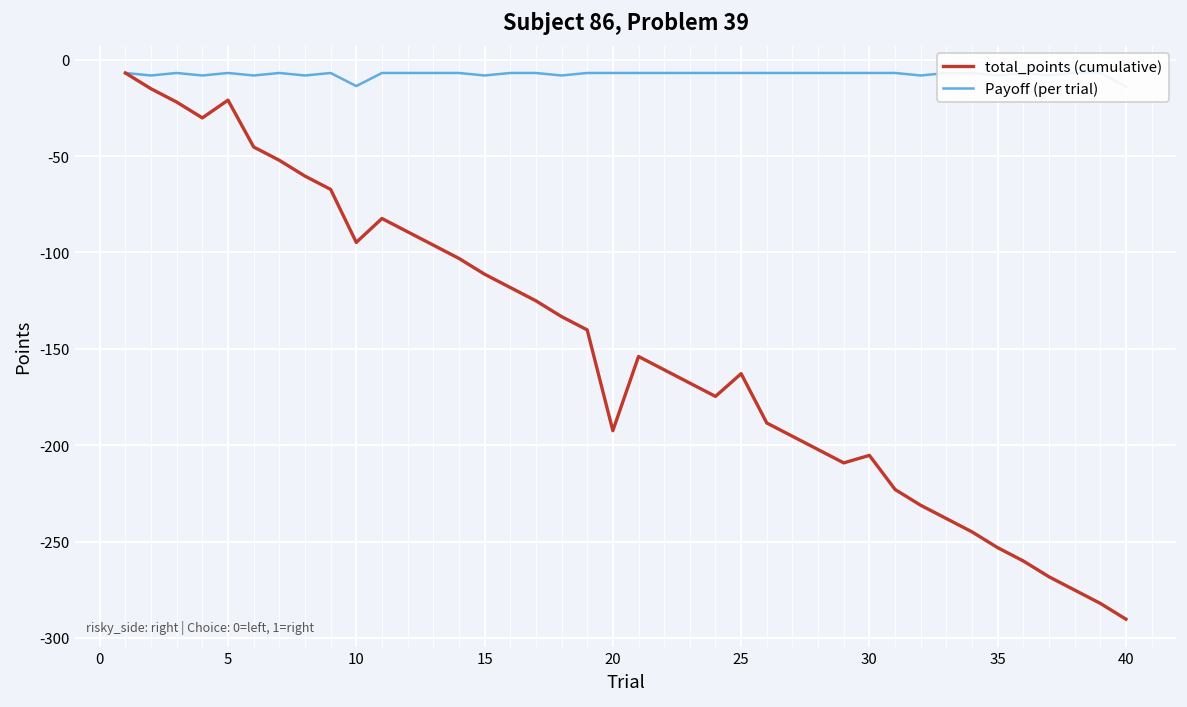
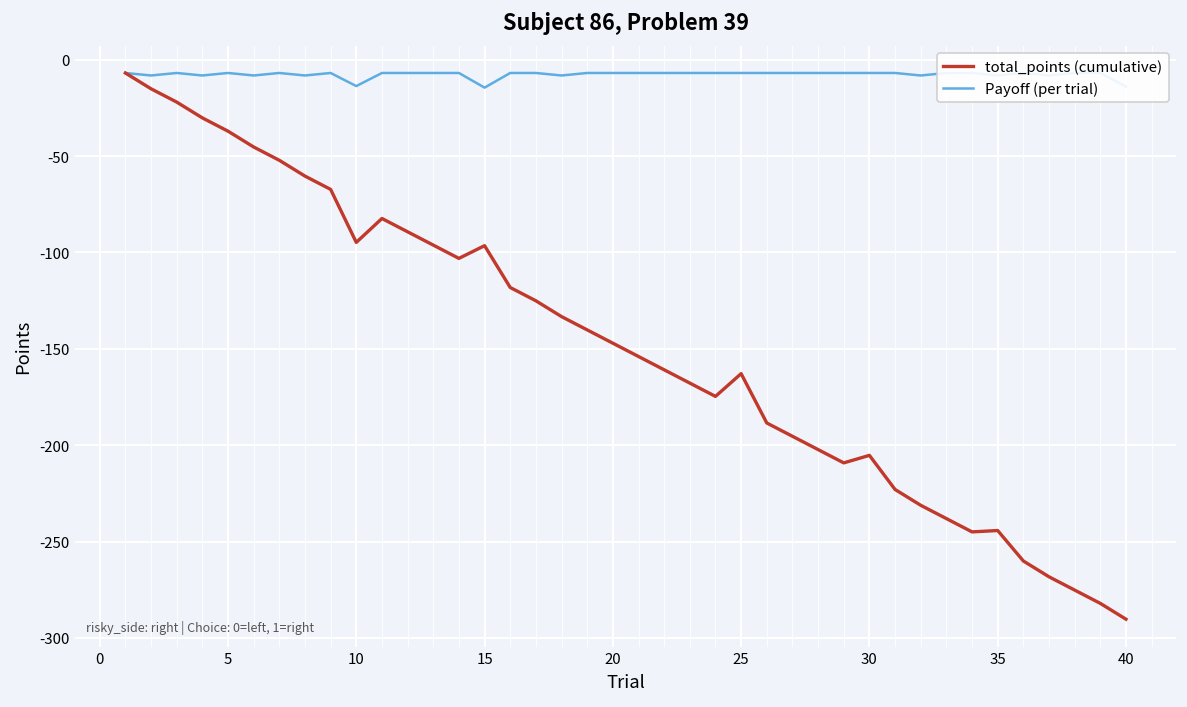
  {
    "total_points (cumulative)": {
-     "5": -21,
+     "5": -37,
      "10": -95,
-     "15": -111,
-     "20": -193,
+     "15": -97,
+     "20": -147,
      "25": -163,
      "30": -205,
-     "35": -253,
+     "35": -244,
      "40": -290
    },
    "Payoff (per trial)": {
      "5": -7,
      "10": -14,
-     "15": -8,
+     "15": -15,
      "20": -7,
      "25": -7,
      "30": -7
    }
  }
